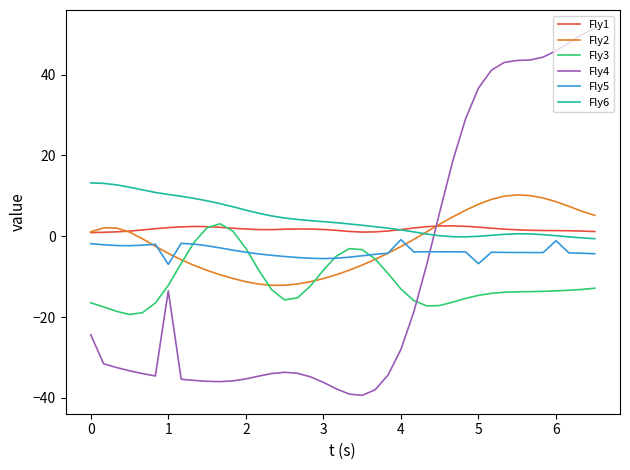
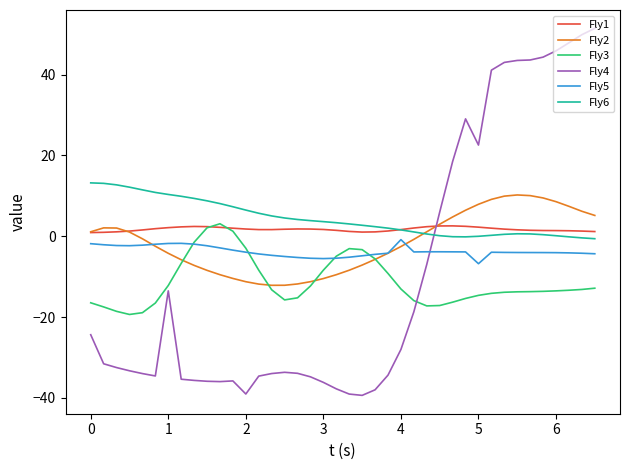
  {
    "Fly4": {
      "0": -24,
      "1": -14,
-     "2": -35,
+     "2": -39,
      "3": -36,
      "4": -28,
-     "5": 37
+     "5": 23
    },
    "Fly5": {
      "0": -2,
-     "1": -7,
+     "1": -2,
      "2": -4,
      "3": -6,
      "4": -1,
      "5": -7,
-     "6": -1
+     "6": -4
    }
  }
